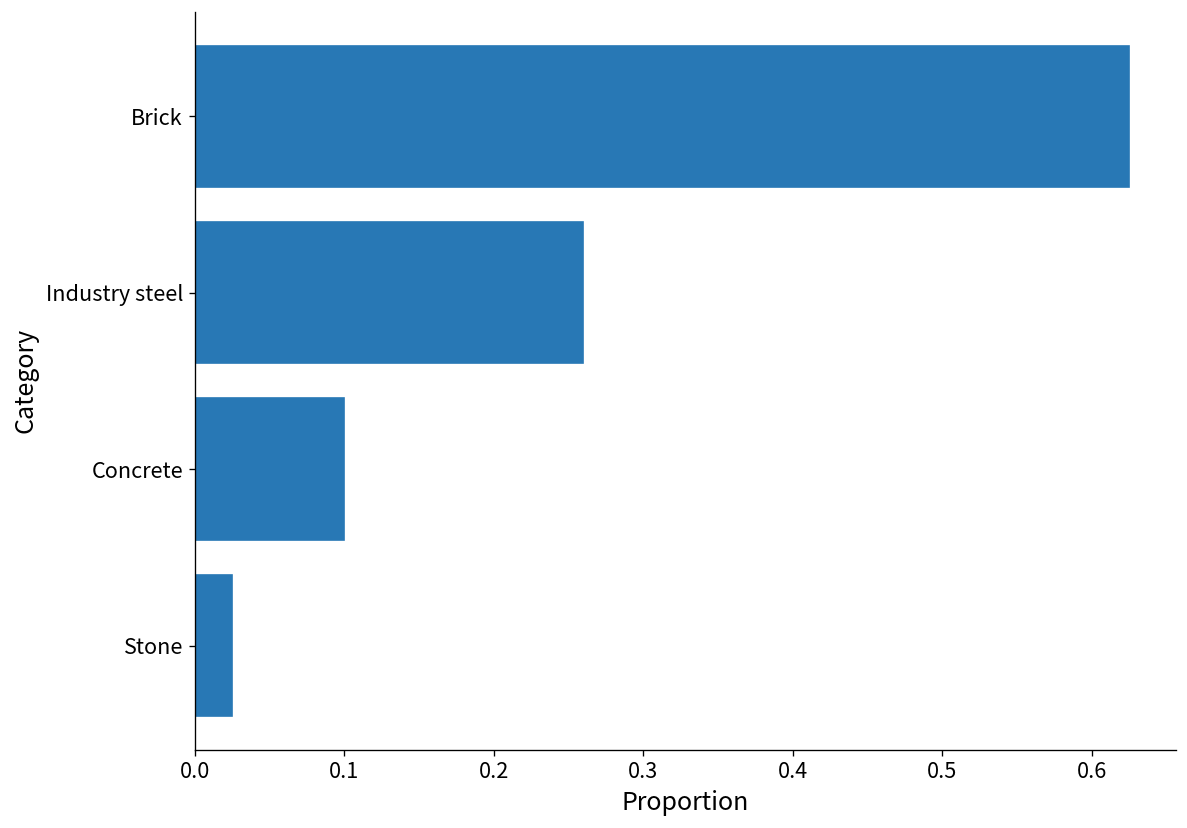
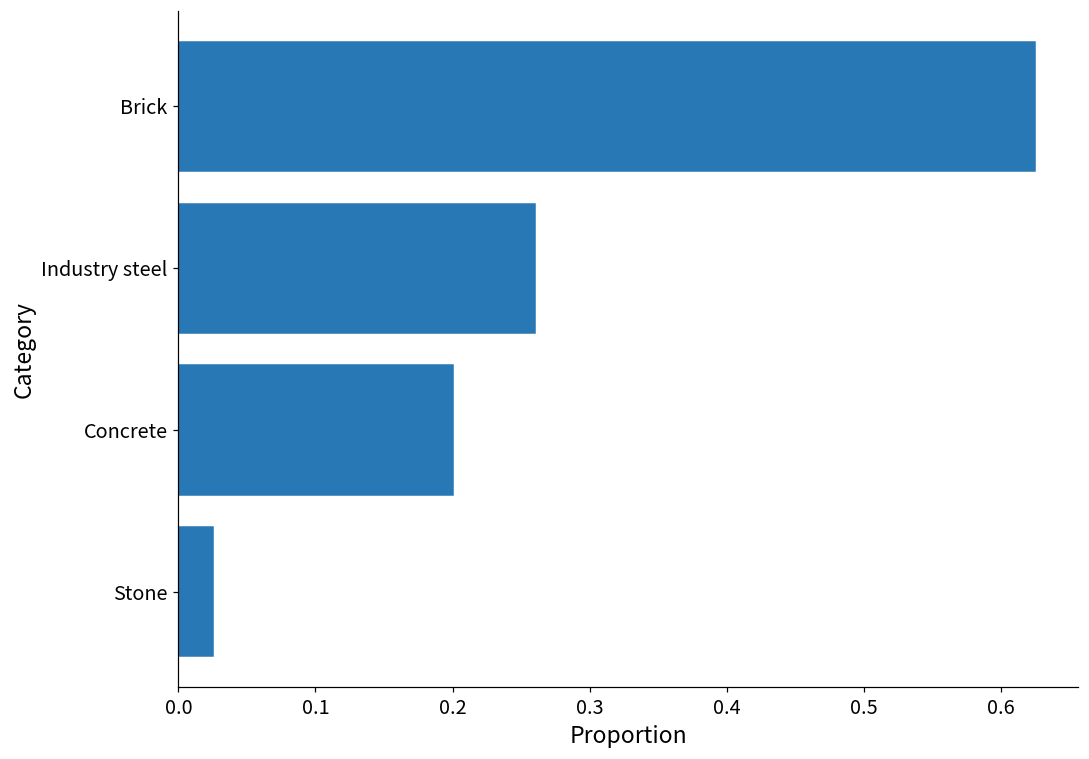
  {
    "Brick": 0.625,
    "Industry steel": 0.260,
-   "Concrete": 0.1,
+   "Concrete": 0.2,
    "Stone": 0.025
  }
